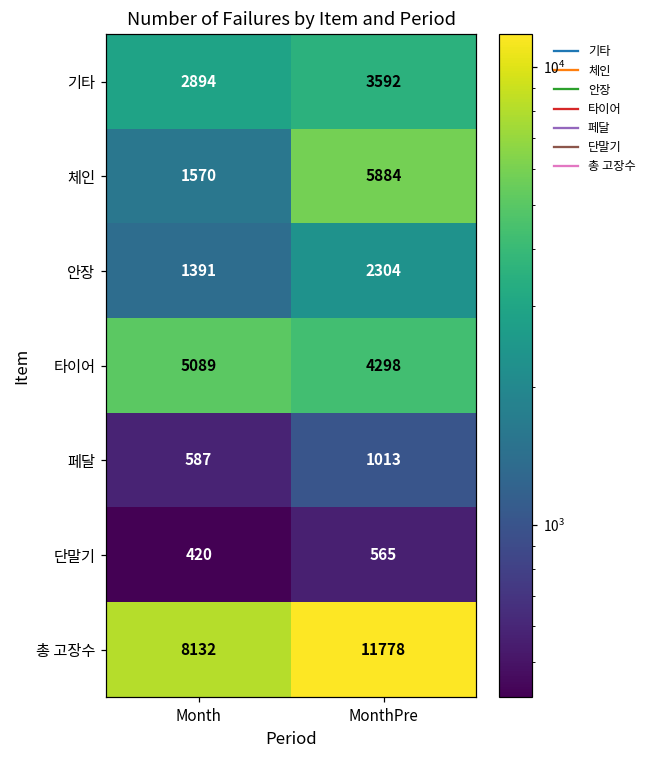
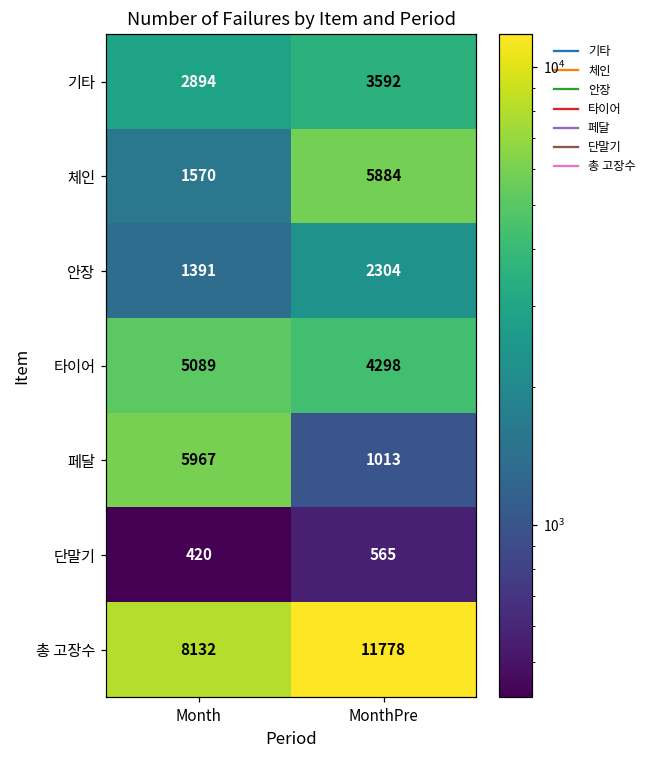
  {
    "기타": {
      "Month": 2894,
      "MonthPre": 3592
    },
    "체인": {
      "Month": 1570,
      "MonthPre": 5884
    },
    "안장": {
      "Month": 1391,
      "MonthPre": 2304
    },
    "타이어": {
      "Month": 5089,
      "MonthPre": 4298
    },
    "페달": {
-     "Month": 587,
+     "Month": 5967,
      "MonthPre": 1013
    },
    "단말기": {
      "Month": 420,
      "MonthPre": 565
    },
    "총 고장수": {
      "Month": 8132,
      "MonthPre": 11778
    }
  }
